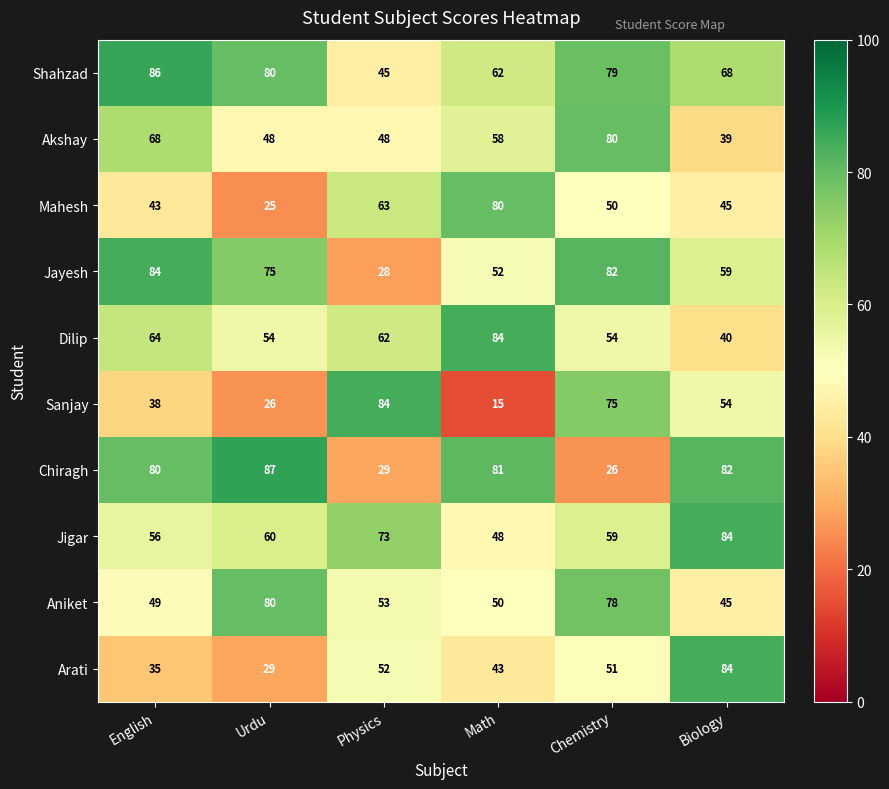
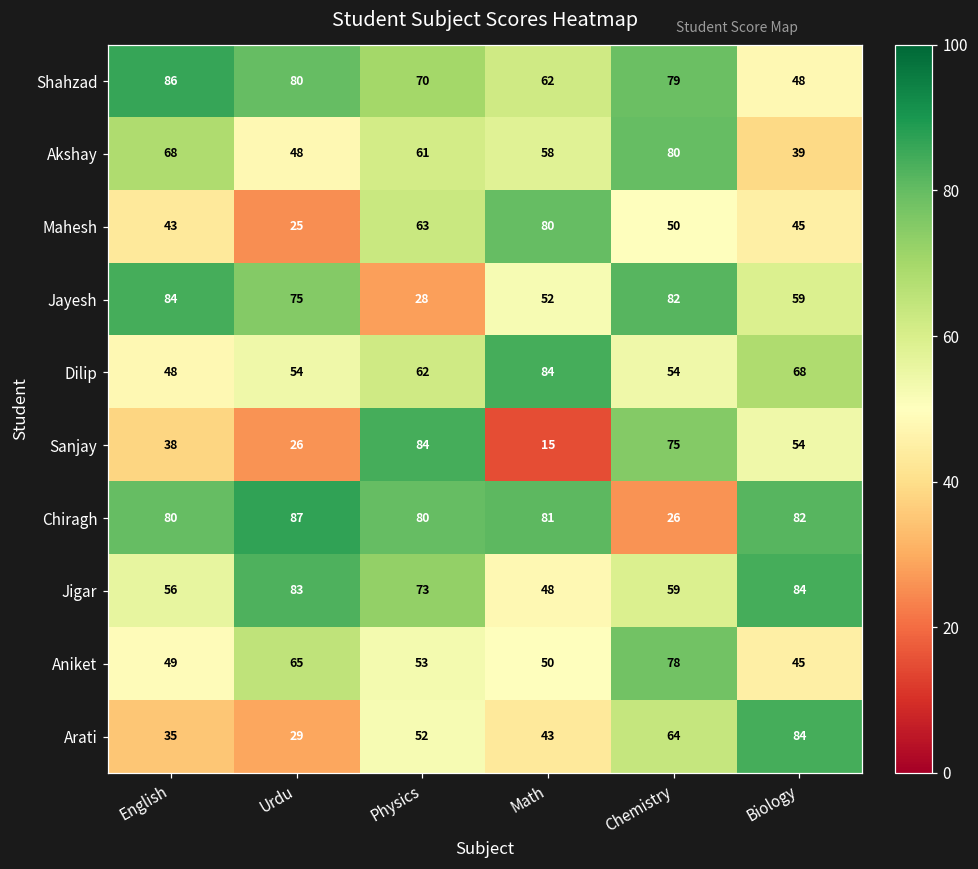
  {
    "Shahzad": {
      "English": 86,
      "Urdu": 80,
-     "Physics": 45,
+     "Physics": 70,
      "Math": 62,
      "Chemistry": 79,
-     "Biology": 68
+     "Biology": 48
    },
    "Akshay": {
      "English": 68,
      "Urdu": 48,
-     "Physics": 48,
+     "Physics": 61,
      "Math": 58,
      "Chemistry": 80,
      "Biology": 39
    },
    "Mahesh": {
      "English": 43,
      "Urdu": 25,
      "Physics": 63,
      "Math": 80,
      "Chemistry": 50,
      "Biology": 45
    },
    "Jayesh": {
      "English": 84,
      "Urdu": 75,
      "Physics": 28,
      "Math": 52,
      "Chemistry": 82,
      "Biology": 59
    },
    "Dilip": {
-     "English": 64,
+     "English": 48,
      "Urdu": 54,
      "Physics": 62,
      "Math": 84,
      "Chemistry": 54,
-     "Biology": 40
+     "Biology": 68
    },
    "Sanjay": {
      "English": 38,
      "Urdu": 26,
      "Physics": 84,
      "Math": 15,
      "Chemistry": 75,
      "Biology": 54
    },
    "Chiragh": {
      "English": 80,
      "Urdu": 87,
-     "Physics": 29,
+     "Physics": 80,
      "Math": 81,
      "Chemistry": 26,
      "Biology": 82
    },
    "Jigar": {
      "English": 56,
-     "Urdu": 60,
+     "Urdu": 83,
      "Physics": 73,
      "Math": 48,
      "Chemistry": 59,
      "Biology": 84
    },
    "Aniket": {
      "English": 49,
-     "Urdu": 80,
+     "Urdu": 65,
      "Physics": 53,
      "Math": 50,
      "Chemistry": 78,
      "Biology": 45
    },
    "Arati": {
      "English": 35,
      "Urdu": 29,
      "Physics": 52,
      "Math": 43,
-     "Chemistry": 51,
+     "Chemistry": 64,
      "Biology": 84
    }
  }
